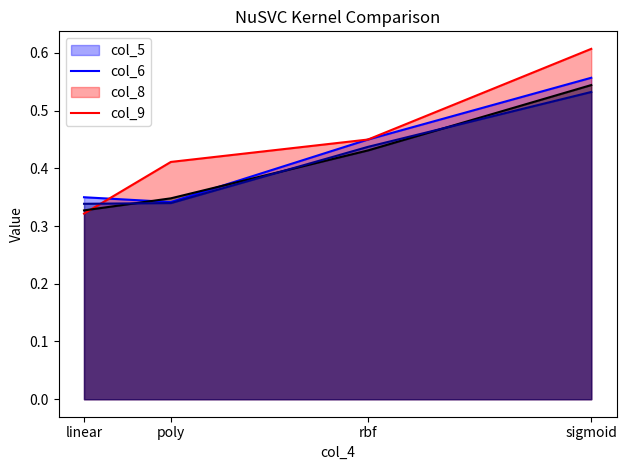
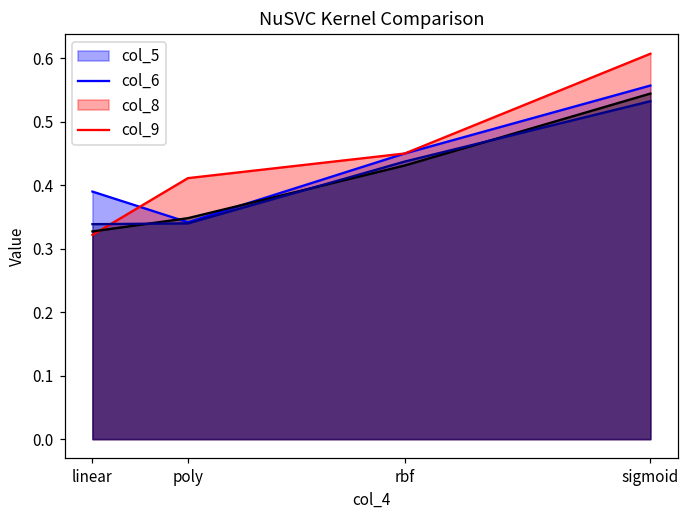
  {
    "col_5": {
-     "linear": 0.35,
+     "linear": 0.39,
      "sigmoid": 0.56
    }
  }
